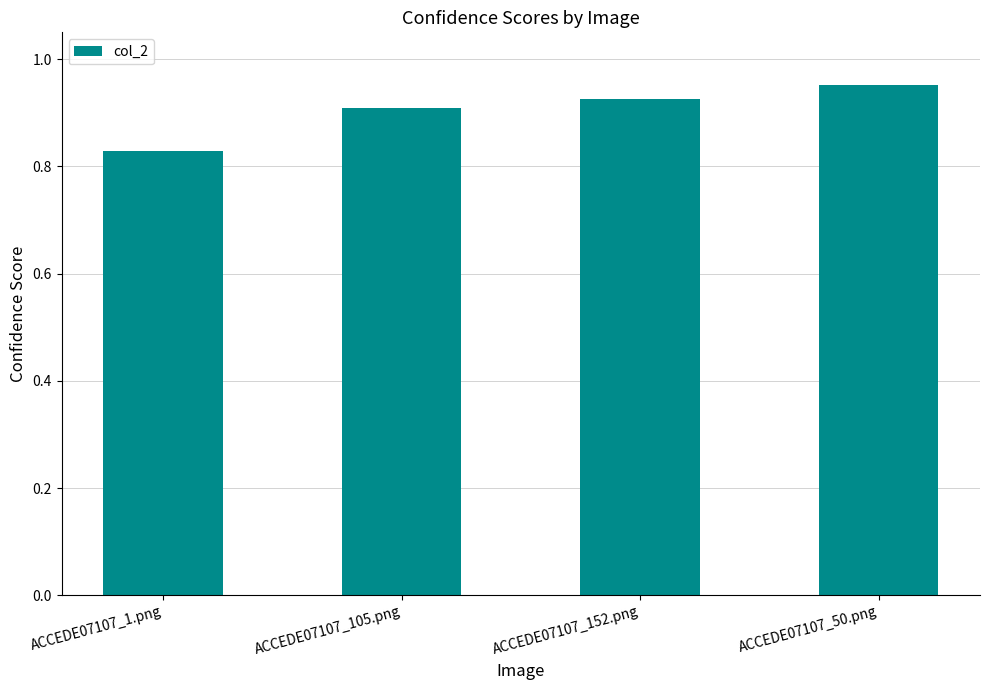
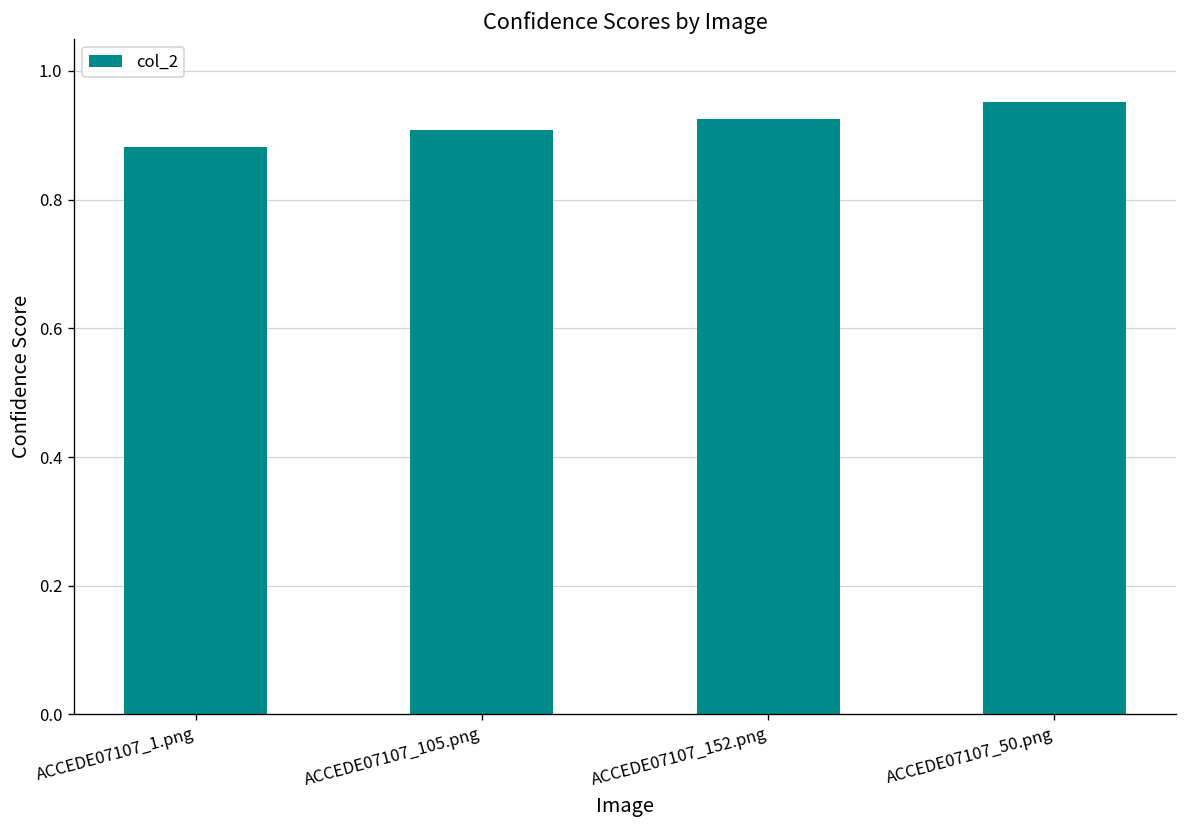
  {
-   "ACCEDE07107_1.png": 0.83,
+   "ACCEDE07107_1.png": 0.88,
    "ACCEDE07107_105.png": 0.91,
    "ACCEDE07107_152.png": 0.93,
    "ACCEDE07107_50.png": 0.95
  }
